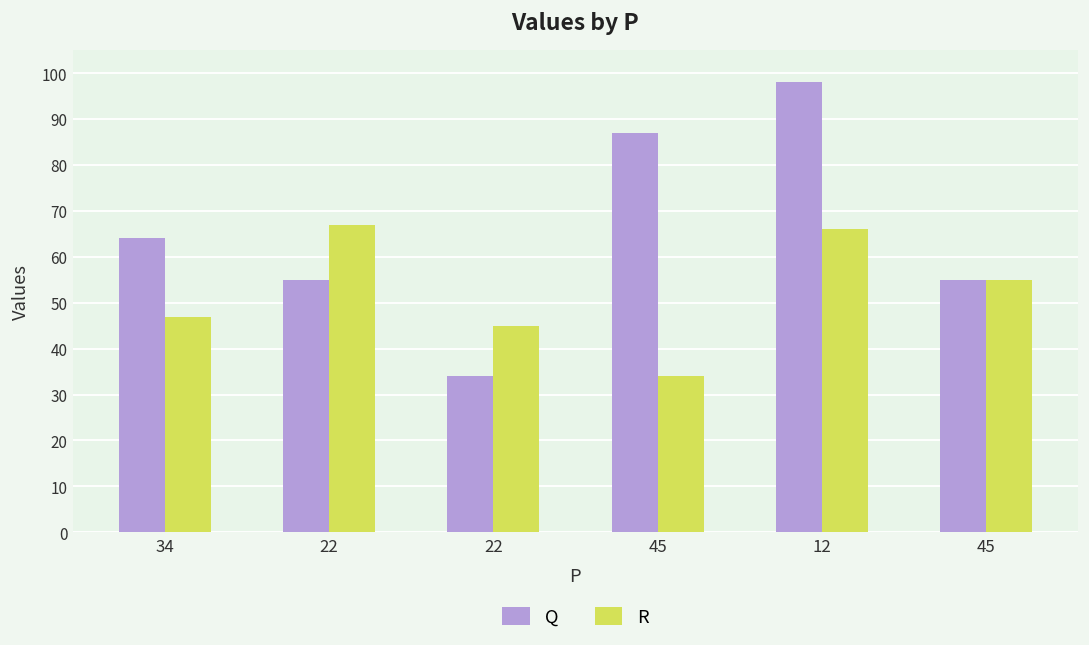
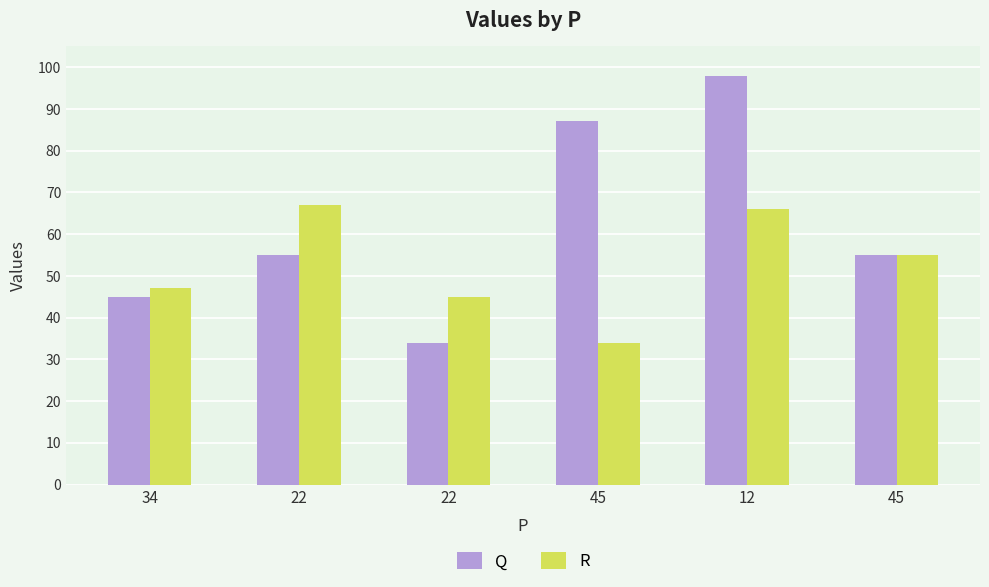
  {
    "Q": {
-     "34": 64,
+     "34": 45,
      "12": 98
    },
    "R": {
      "34": 47,
      "12": 66
    }
  }
